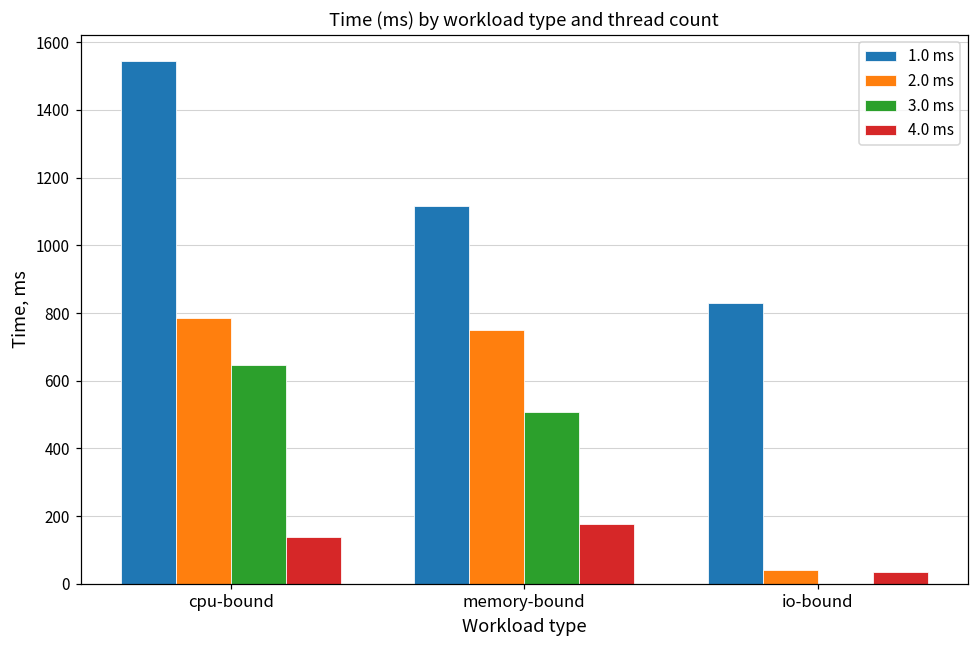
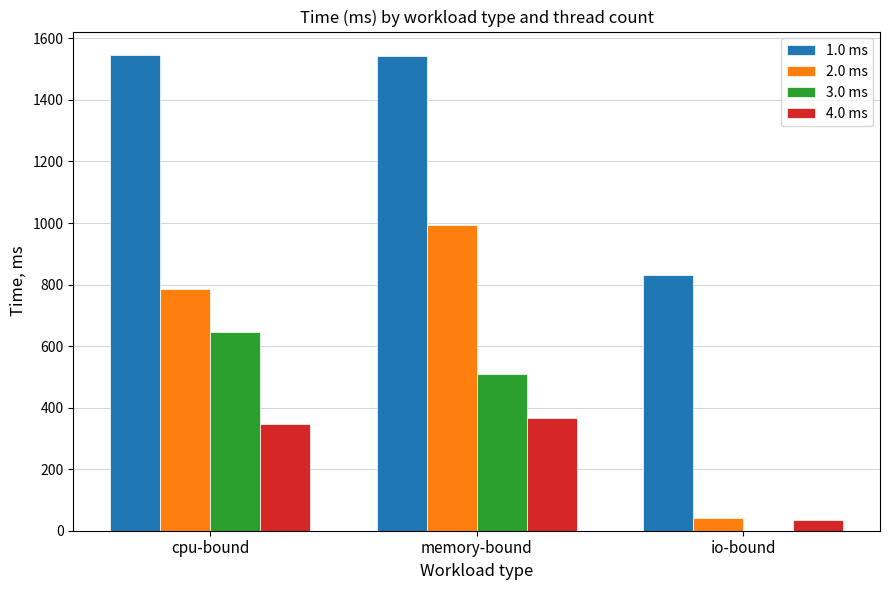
  {
    "1.0 ms": {
      "cpu-bound": 1550,
-     "memory-bound": 1120,
+     "memory-bound": 1540,
      "io-bound": 830
    },
    "2.0 ms": {
      "cpu-bound": 780,
-     "memory-bound": 750,
+     "memory-bound": 990,
      "io-bound": 40
    },
    "3.0 ms": {
      "cpu-bound": 650,
      "memory-bound": 510,
      "io-bound": 0
    },
    "4.0 ms": {
-     "cpu-bound": 140,
-     "memory-bound": 180,
+     "cpu-bound": 350,
+     "memory-bound": 370,
      "io-bound": 30
    }
  }
